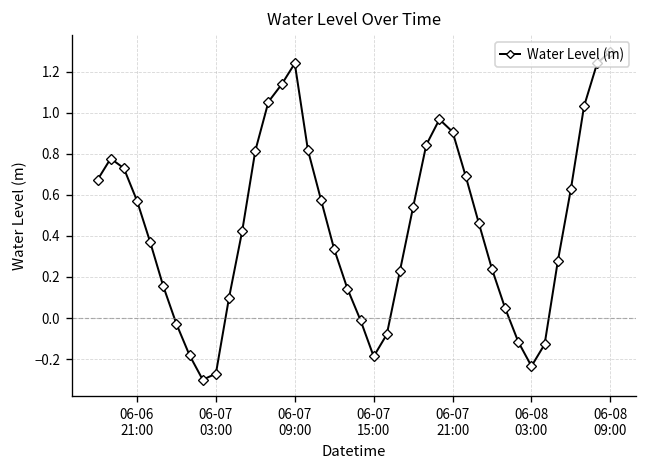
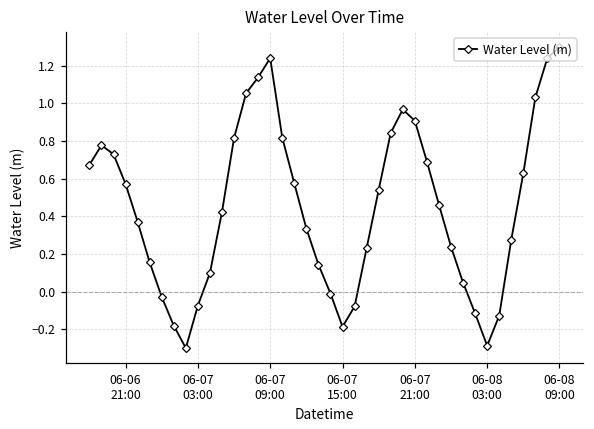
  {
    "06-06 21:00": 0.57,
-   "06-07 03:00": -0.27,
+   "06-07 03:00": -0.07,
    "06-07 09:00": 1.24,
    "06-07 15:00": -0.19,
    "06-07 21:00": 0.91,
-   "06-08 03:00": -0.23
+   "06-08 03:00": -0.29
  }
